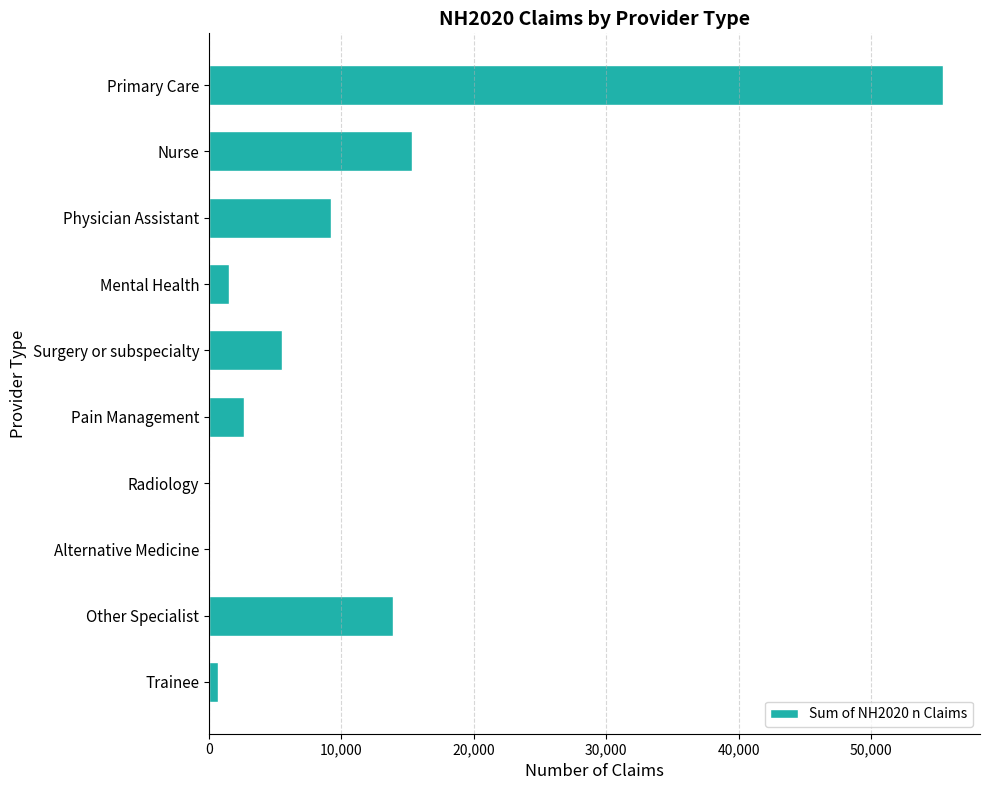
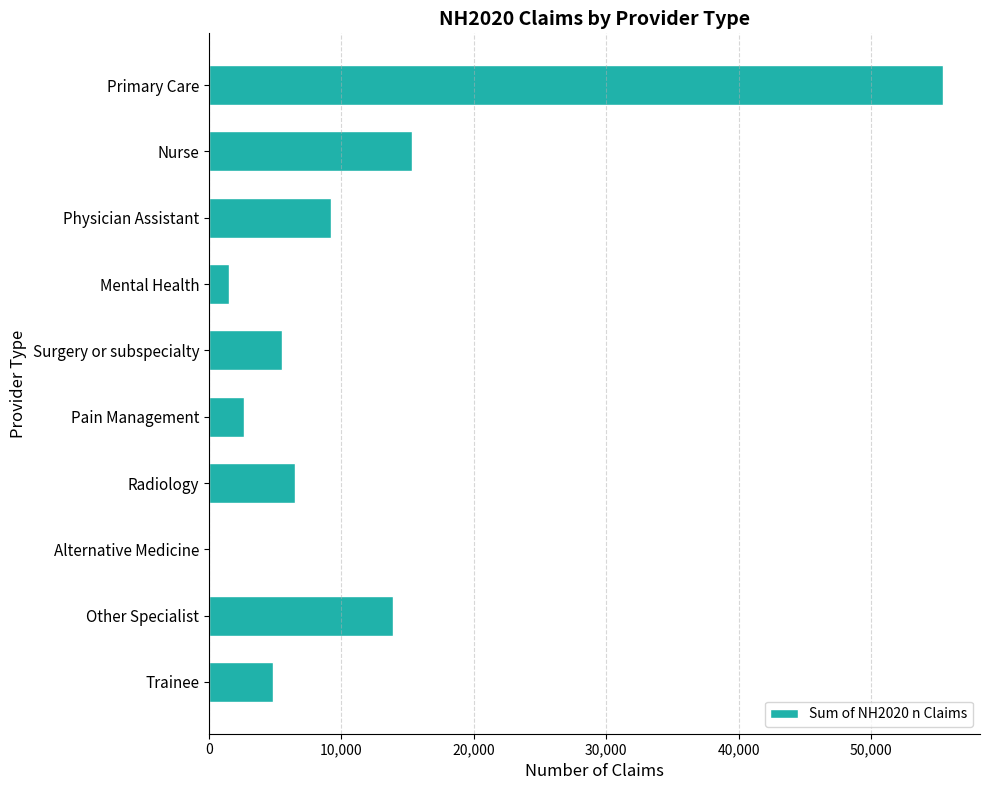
  {
    "Primary Care": "55,500",
    "Nurse": "15,300",
    "Physician Assistant": "9,200",
    "Mental Health": "1,500",
    "Surgery or subspecialty": "5,500",
    "Pain Management": "2,600",
-   "Radiology": "0",
+   "Radiology": "6,500",
    "Other Specialist": "13,900",
-   "Trainee": "700"
+   "Trainee": "4,900"
  }
